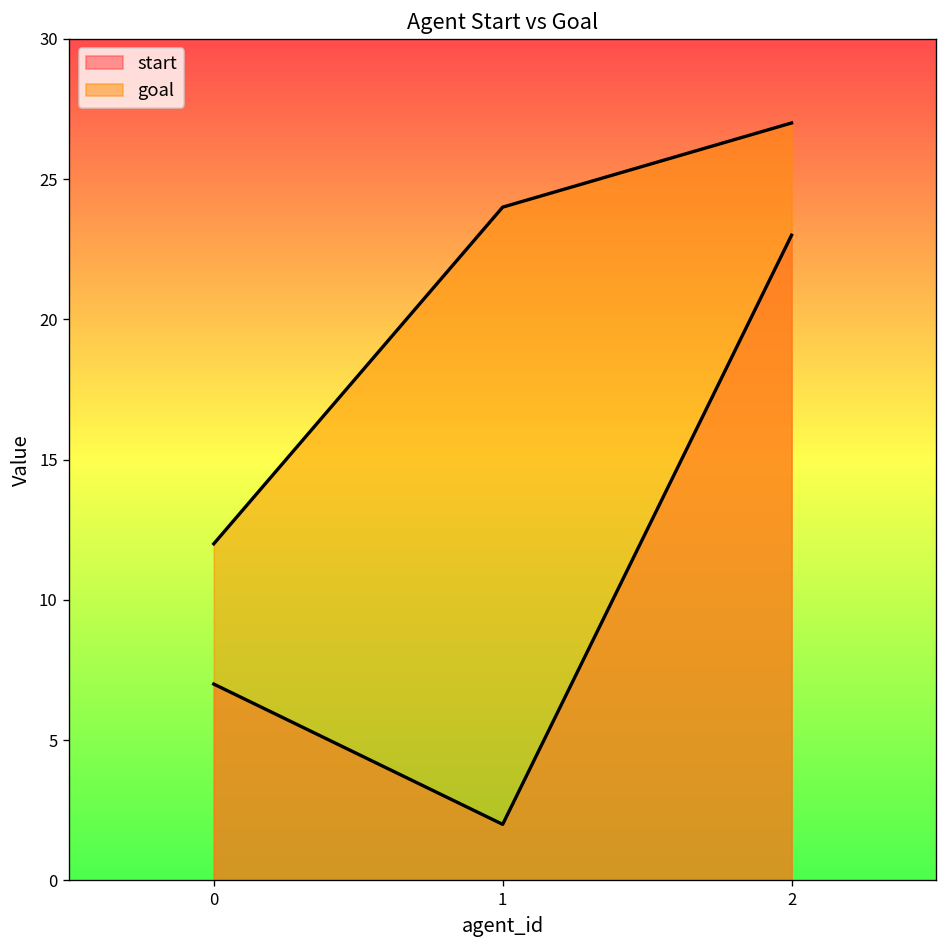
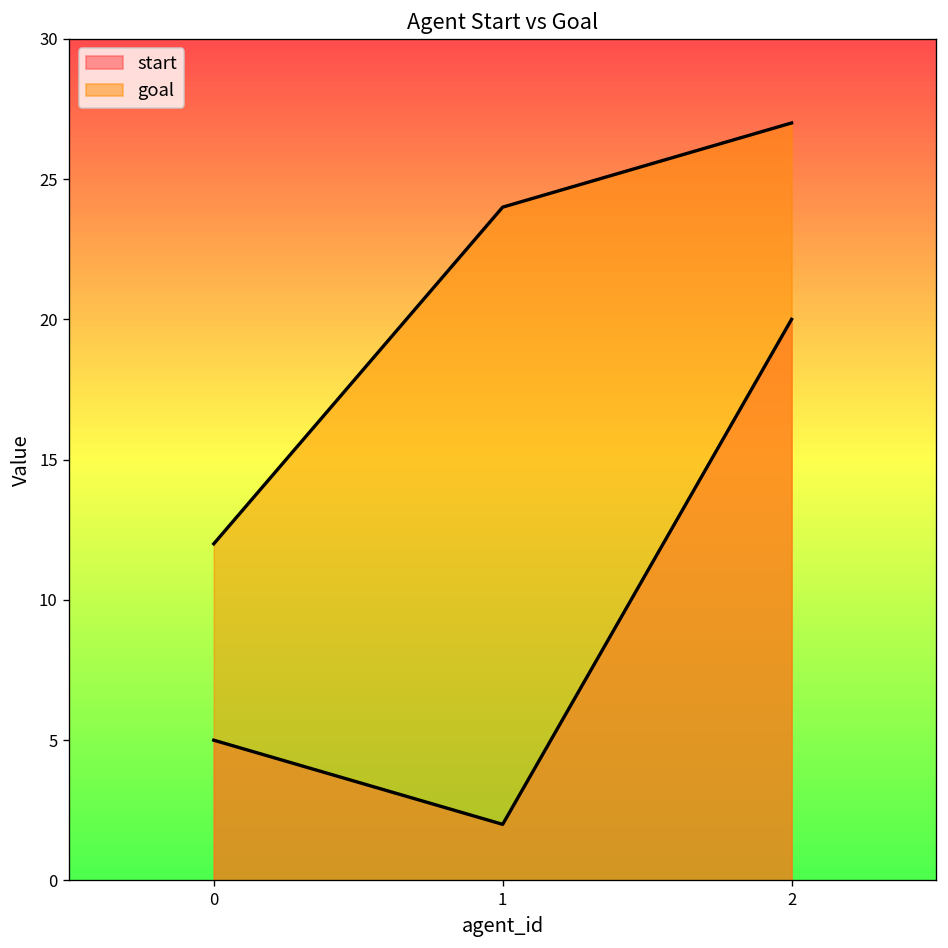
  {
    "start": {
-     "0": 7,
+     "0": 5,
      "1": 2,
-     "2": 23
+     "2": 20
    },
    "goal": {
      "0": 12,
      "1": 24,
      "2": 27
    }
  }
